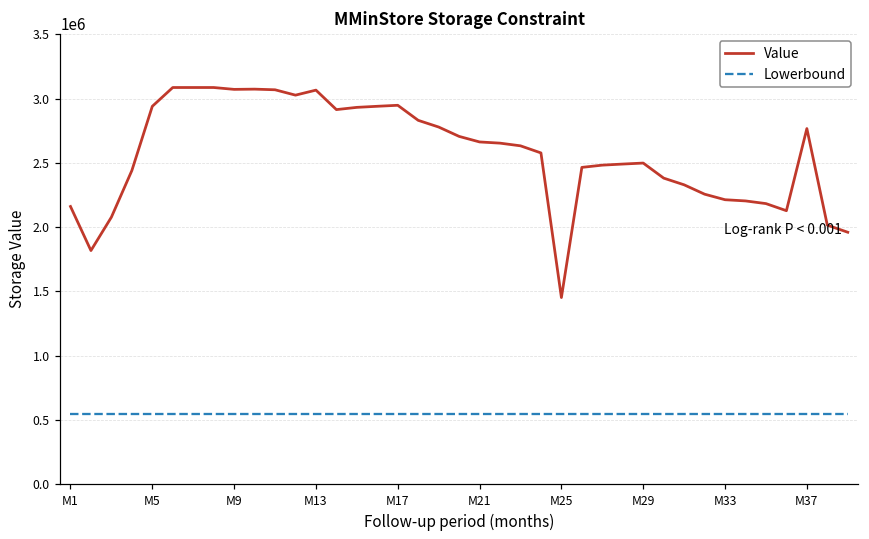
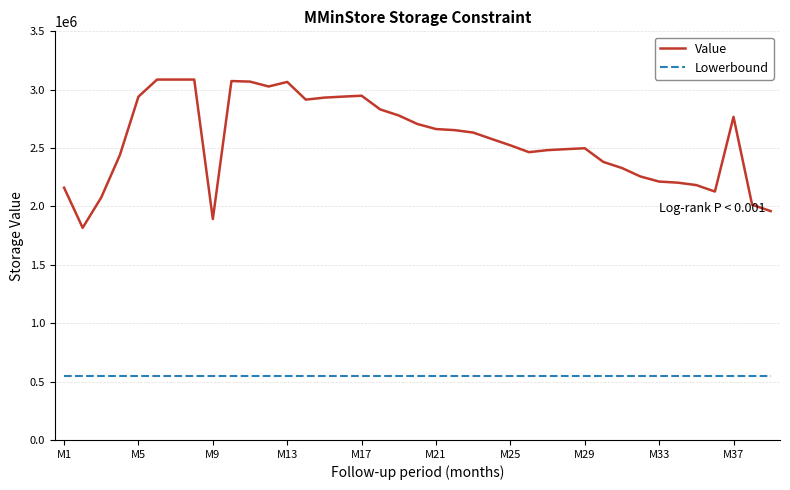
  {
    "Value": {
      "M1": 2160000,
      "M5": 2940000,
-     "M9": 3070000,
+     "M9": 1890000,
      "M13": 3070000,
      "M17": 2950000,
      "M21": 2660000,
-     "M25": 1450000,
+     "M25": 2520000,
      "M29": 2500000,
      "M33": 2210000,
      "M37": 2770000
    },
    "Lowerbound": {
      "M1": 550000,
      "M5": 550000,
      "M9": 550000,
      "M13": 550000,
      "M17": 550000,
      "M21": 550000,
      "M25": 550000,
      "M29": 550000,
      "M33": 550000,
      "M37": 550000
    }
  }
